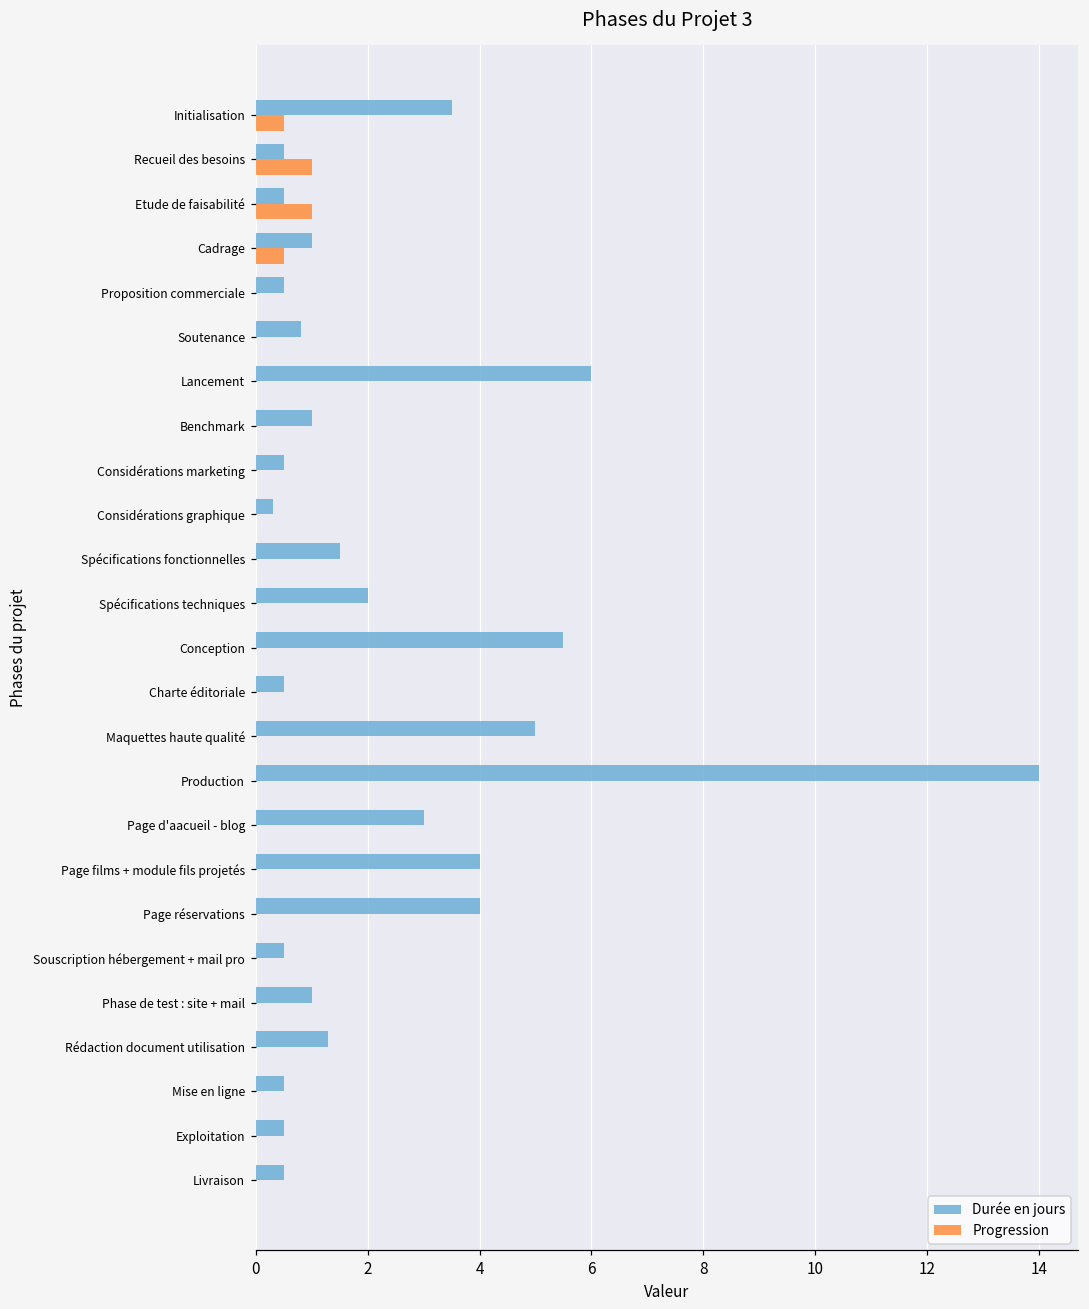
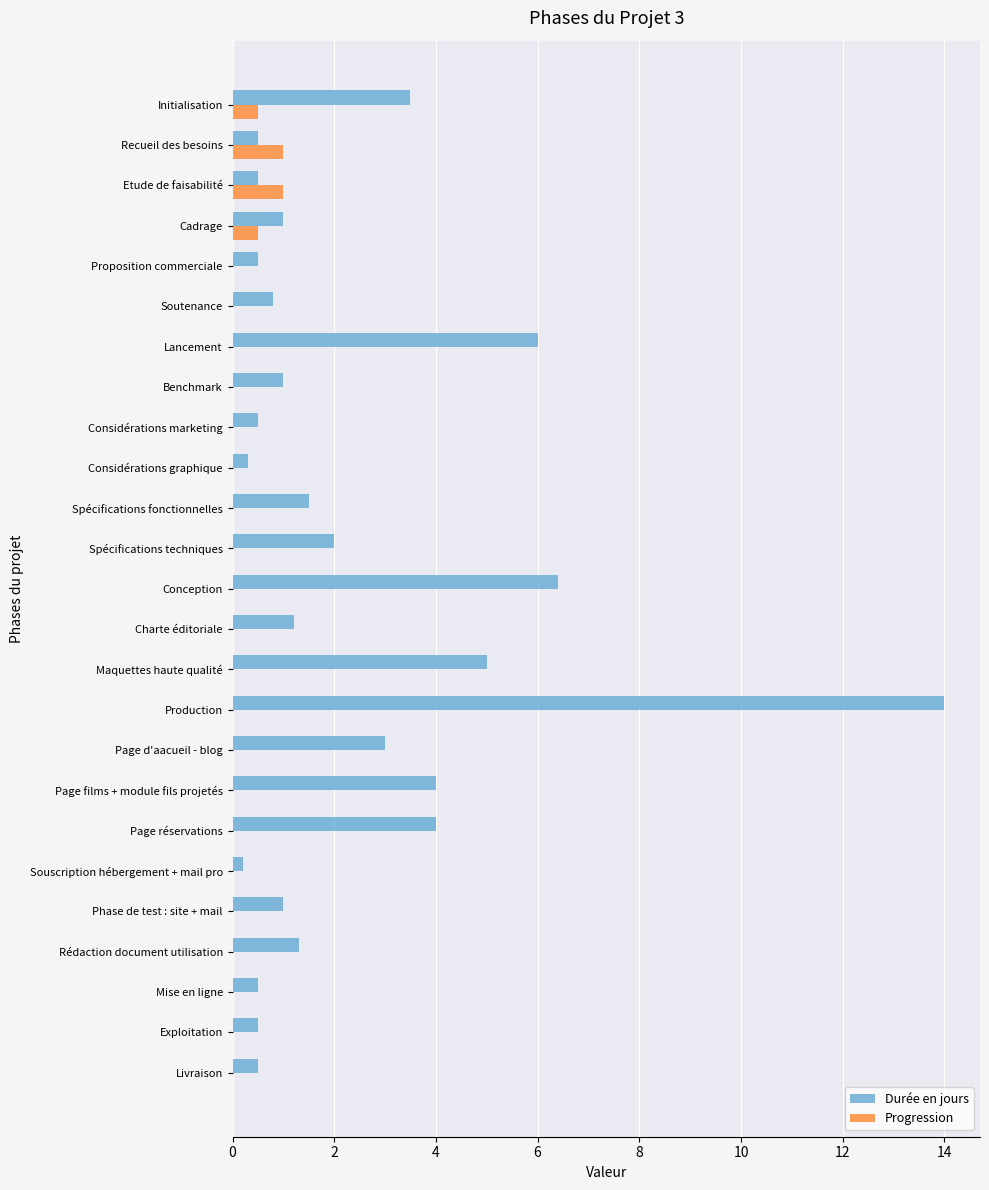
  {
    "Durée en jours": {
      "Initialisation": 3.5,
      "Recueil des besoins": 0.5,
      "Etude de faisabilité": 0.5,
      "Cadrage": 1.0,
      "Proposition commerciale": 0.5,
      "Soutenance": 0.8,
      "Lancement": 6.0,
      "Benchmark": 1.0,
      "Considérations marketing": 0.5,
      "Considérations graphique": 0.3,
      "Spécifications fonctionnelles": 1.5,
      "Spécifications techniques": 2.0,
-     "Conception": 5.5,
-     "Charte éditoriale": 0.5,
+     "Conception": 6.4,
+     "Charte éditoriale": 1.2,
      "Maquettes haute qualité": 5.0,
      "Production": 14.0,
      "Page d'aacueil - blog": 3.0,
      "Page films + module fils projetés": 4.0,
      "Page réservations": 4.0,
-     "Souscription hébergement + mail pro": 0.5,
+     "Souscription hébergement + mail pro": 0.2,
      "Phase de test : site + mail": 1.0,
      "Rédaction document utilisation": 1.3,
      "Mise en ligne": 0.5,
      "Exploitation": 0.5,
      "Livraison": 0.5
    },
    "Progression": {
      "Initialisation": 0.5,
      "Recueil des besoins": 1.0,
      "Etude de faisabilité": 1.0,
      "Cadrage": 0.5,
      "Proposition commerciale": 0.0,
      "Soutenance": 0.0,
      "Lancement": 0.0,
      "Benchmark": 0.0,
      "Considérations marketing": 0.0,
      "Considérations graphique": 0.0,
      "Spécifications fonctionnelles": 0.0,
      "Spécifications techniques": 0.0,
      "Conception": 0.0,
      "Charte éditoriale": 0.0,
      "Maquettes haute qualité": 0.0,
      "Production": 0.0,
      "Page d'aacueil - blog": 0.0,
      "Page films + module fils projetés": 0.0,
      "Page réservations": 0.0,
      "Souscription hébergement + mail pro": 0.0,
      "Phase de test : site + mail": 0.0,
      "Rédaction document utilisation": 0.0,
      "Mise en ligne": 0.0,
      "Exploitation": 0.0,
      "Livraison": 0.0
    }
  }
